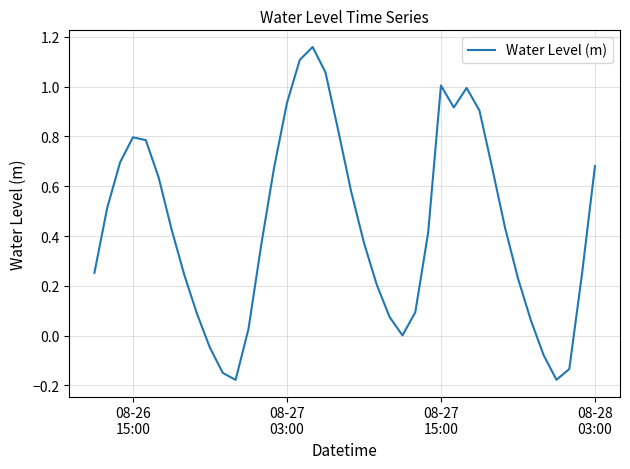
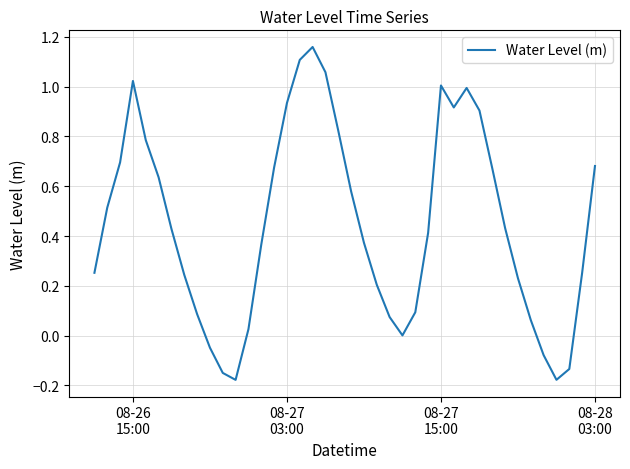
  {
-   "08-26 15:00": 0.80,
+   "08-26 15:00": 1.02,
    "08-27 03:00": 0.93,
    "08-27 15:00": 1.00,
    "08-28 03:00": 0.68
  }
